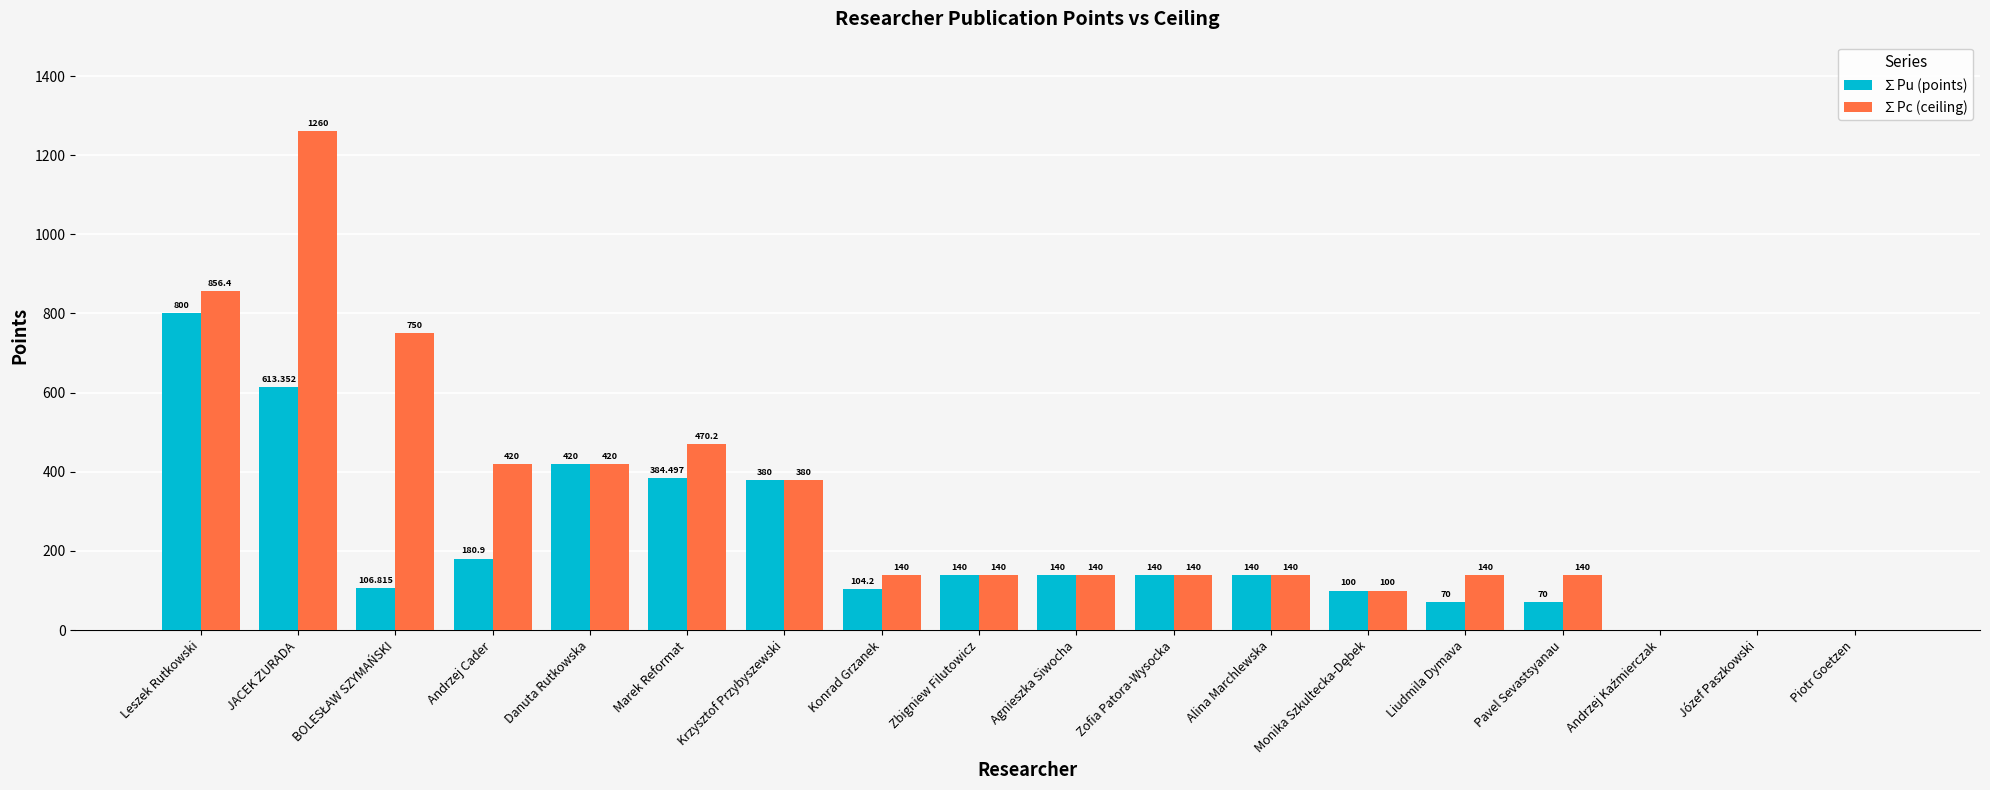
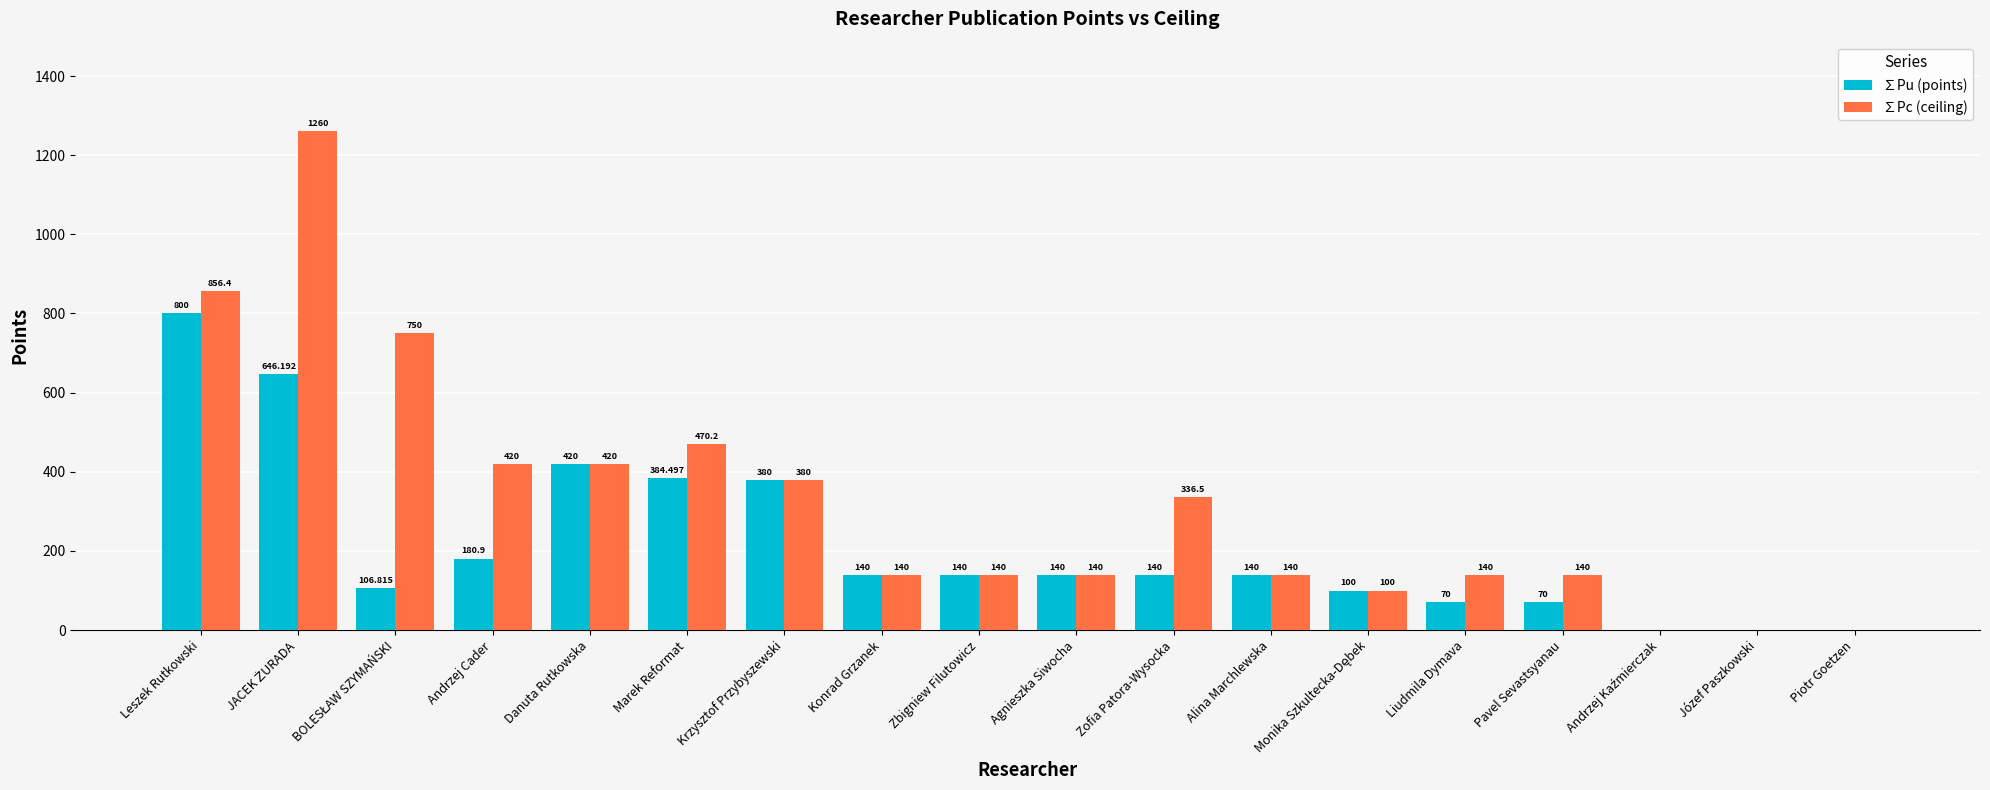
  {
    "∑Pu (points)": {
      "Leszek Rutkowski": 800,
-     "JACEK ŻURADA": 613.352,
+     "JACEK ŻURADA": 646.192,
      "BOLESŁAW SZYMAŃSKI": 106.815,
      "Andrzej Cader": 180.9,
      "Danuta Rutkowska": 420,
      "Marek Reformat": 384.497,
      "Krzysztof Przybyszewski": 380,
-     "Konrad Grzanek": 104.2,
+     "Konrad Grzanek": 140,
      "Zbigniew Filutowicz": 140,
      "Agnieszka Siwocha": 140,
      "Zofia Patora-Wysocka": 140,
      "Alina Marchlewska": 140,
      "Monika Szkultecka-Dębek": 100,
      "Liudmila Dymava": 70,
      "Pavel Sevastsyanau": 70
    },
    "∑Pc (ceiling)": {
      "Leszek Rutkowski": 856.4,
      "JACEK ŻURADA": 1260,
      "BOLESŁAW SZYMAŃSKI": 750,
      "Andrzej Cader": 420,
      "Danuta Rutkowska": 420,
      "Marek Reformat": 470.2,
      "Krzysztof Przybyszewski": 380,
      "Konrad Grzanek": 140,
      "Zbigniew Filutowicz": 140,
      "Agnieszka Siwocha": 140,
-     "Zofia Patora-Wysocka": 140,
+     "Zofia Patora-Wysocka": 336.5,
      "Alina Marchlewska": 140,
      "Monika Szkultecka-Dębek": 100,
      "Liudmila Dymava": 140,
      "Pavel Sevastsyanau": 140
    }
  }
